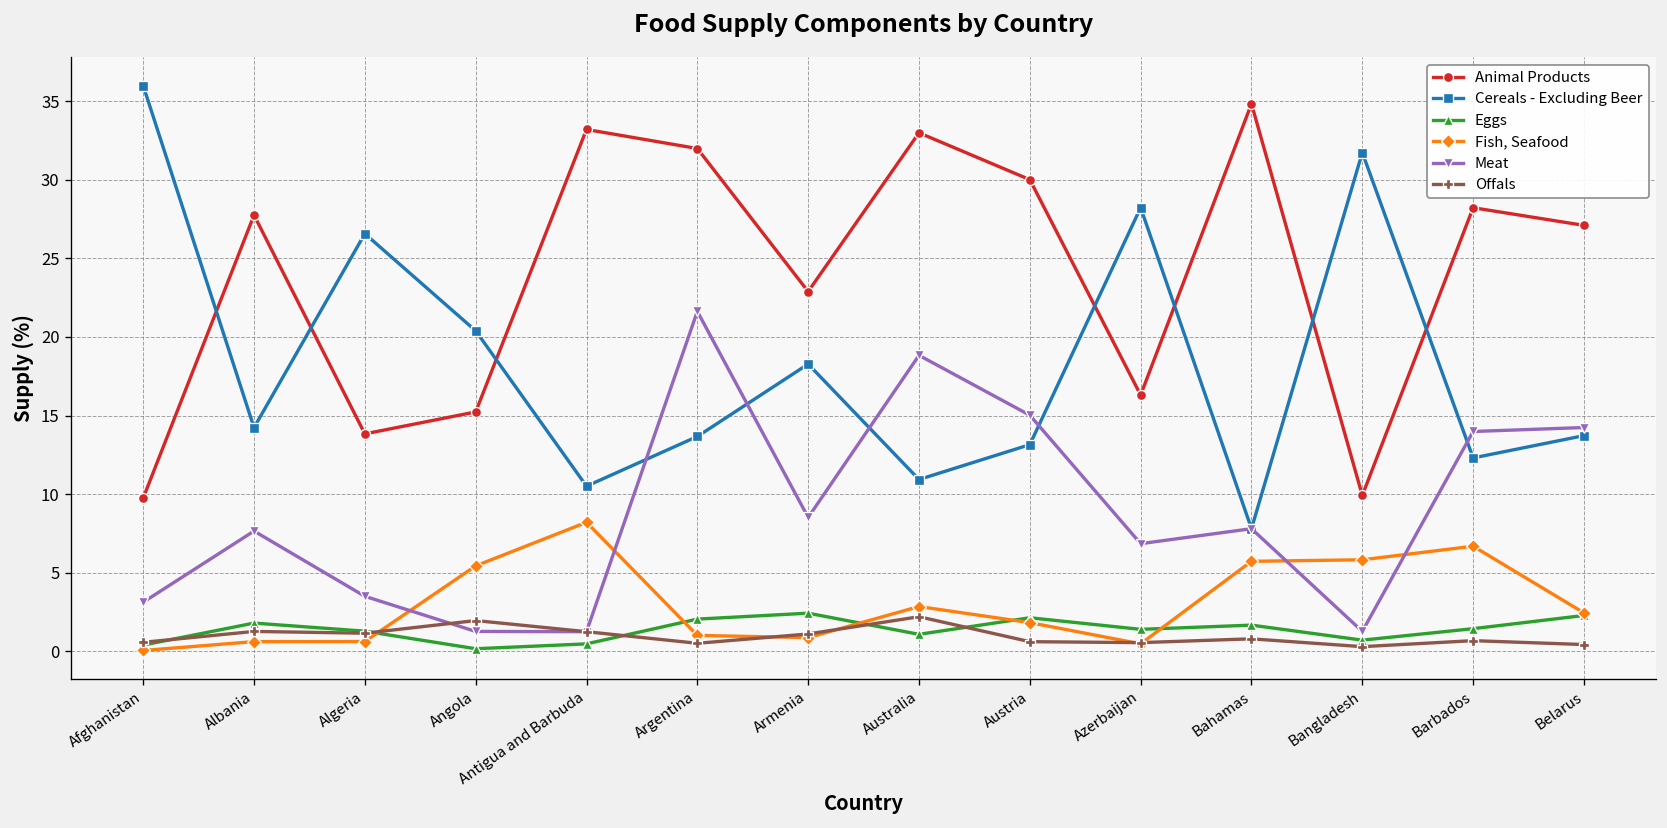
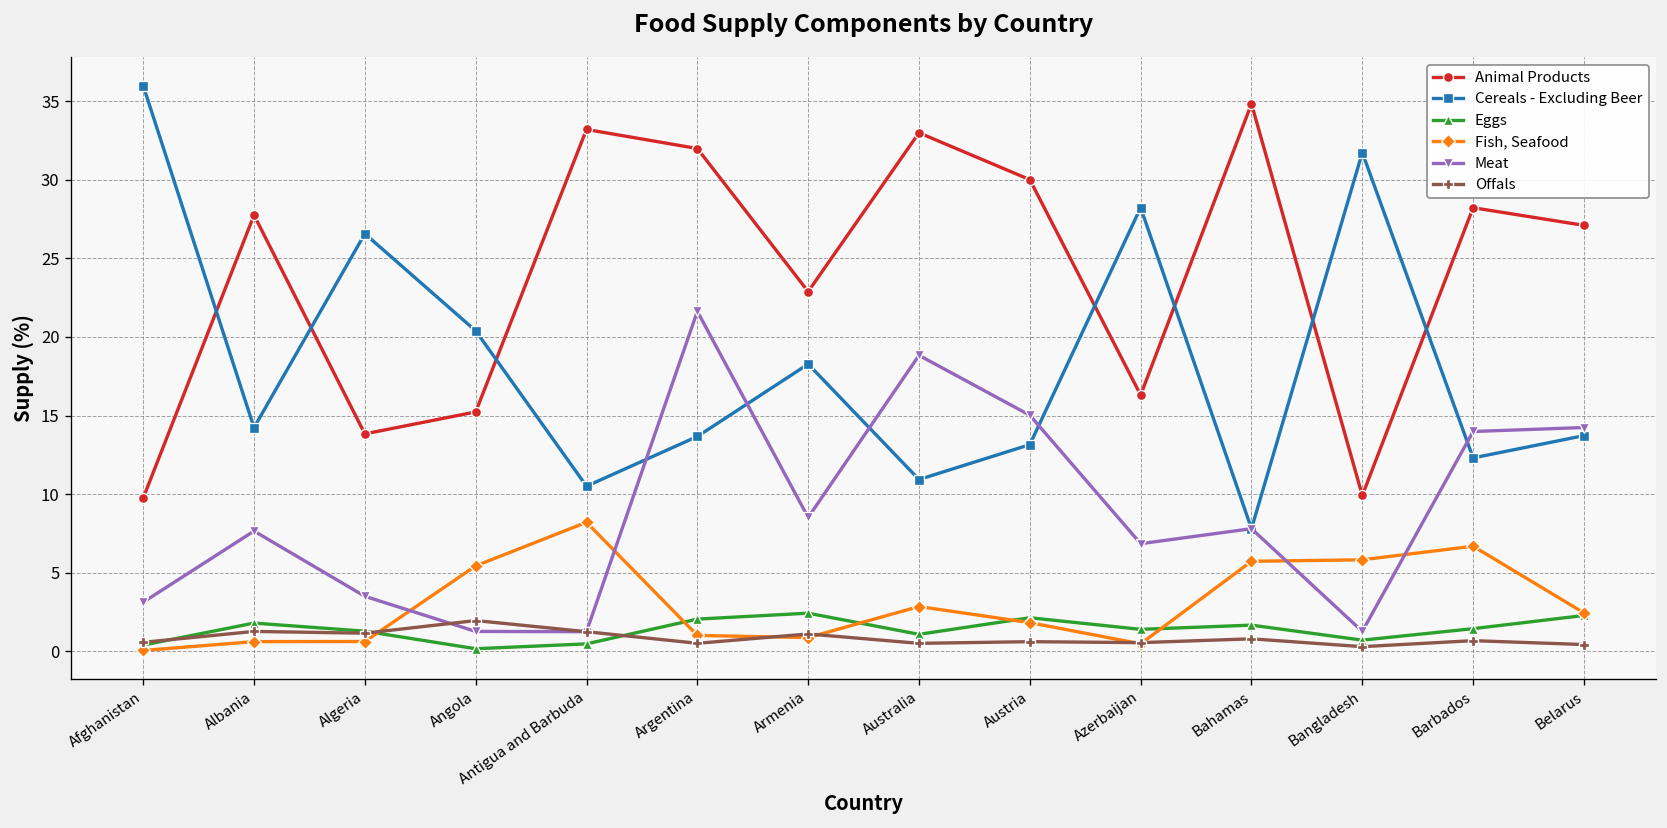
  {
    "Animal Products": {
      "Afghanistan": 9.8,
      "Albania": 27.7,
      "Algeria": 13.8,
      "Angola": 15.2,
      "Antigua and Barbuda": 33.2,
      "Argentina": 32.0,
      "Armenia": 22.9,
      "Australia": 33.0,
      "Austria": 30.0,
      "Azerbaijan": 16.3,
      "Bahamas": 34.8,
      "Bangladesh": 9.9,
      "Belarus": 27.1
    },
    "Cereals - Excluding Beer": {
      "Afghanistan": 36.0,
      "Albania": 14.2,
      "Algeria": 26.6,
      "Angola": 20.4,
      "Antigua and Barbuda": 10.5,
      "Argentina": 13.7,
      "Armenia": 18.3,
      "Australia": 10.9,
      "Austria": 13.2,
      "Azerbaijan": 28.2,
      "Bangladesh": 31.7,
      "Barbados": 12.3,
      "Belarus": 13.7
    },
    "Eggs": {
      "Albania": 1.8,
      "Angola": 0.2,
      "Antigua and Barbuda": 0.5,
      "Argentina": 2.1,
      "Armenia": 2.4,
      "Australia": 1.1,
      "Austria": 2.1,
      "Azerbaijan": 1.4,
      "Bahamas": 1.7,
      "Bangladesh": 0.7,
      "Barbados": 1.5
    },
    "Fish, Seafood": {
      "Afghanistan": 0.1,
      "Albania": 0.6,
      "Algeria": 0.6,
      "Angola": 5.4,
      "Antigua and Barbuda": 8.2,
      "Argentina": 1.0,
      "Armenia": 0.9,
      "Australia": 2.9,
      "Austria": 1.8,
      "Bahamas": 5.7,
      "Bangladesh": 5.8,
      "Barbados": 6.7
    },
    "Meat": {
      "Afghanistan": 3.1,
      "Albania": 7.7,
      "Algeria": 3.5,
      "Angola": 1.3,
      "Argentina": 21.6,
      "Armenia": 8.5,
      "Australia": 18.8,
      "Austria": 15.0,
      "Azerbaijan": 6.9,
      "Bangladesh": 1.3,
      "Barbados": 14.0,
      "Belarus": 14.2
    },
    "Offals": {
      "Albania": 1.3,
      "Angola": 2.0,
      "Argentina": 0.5,
      "Armenia": 1.1,
-     "Australia": 2.2,
+     "Australia": 0.5,
      "Austria": 0.6,
      "Bahamas": 0.8,
      "Bangladesh": 0.3,
      "Barbados": 0.7,
      "Belarus": 0.4
    }
  }
